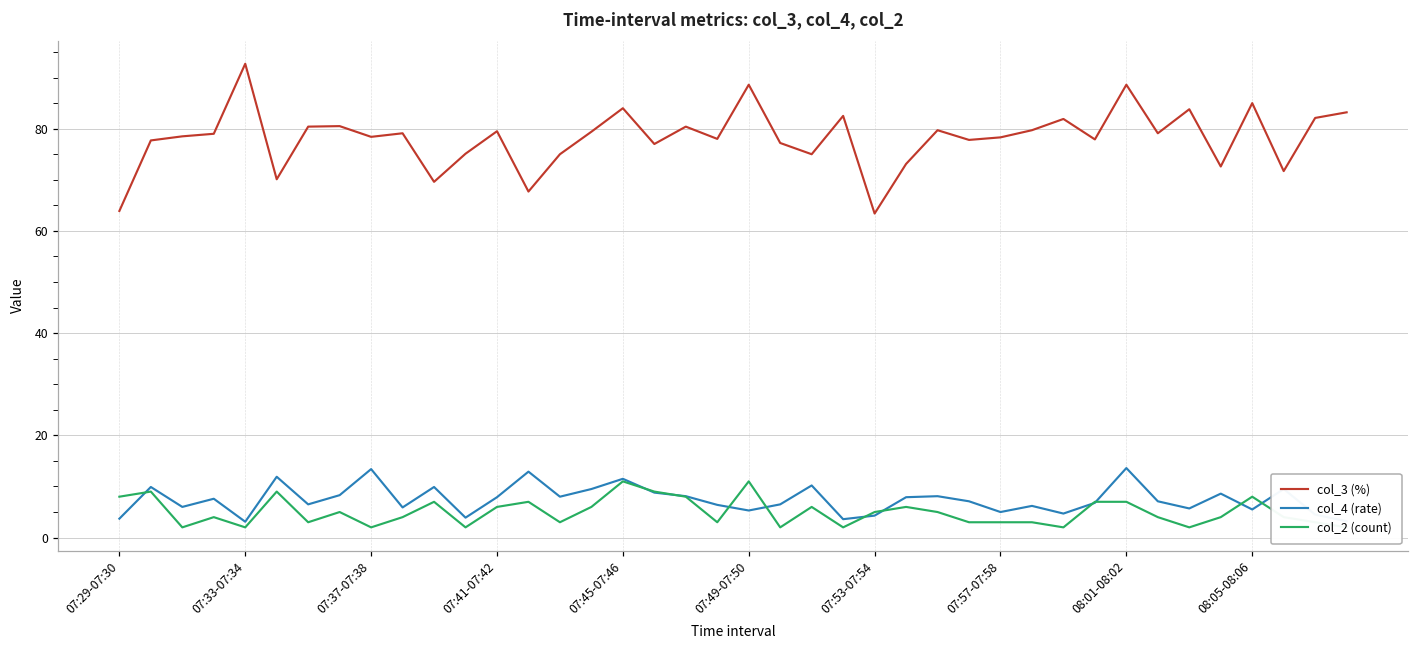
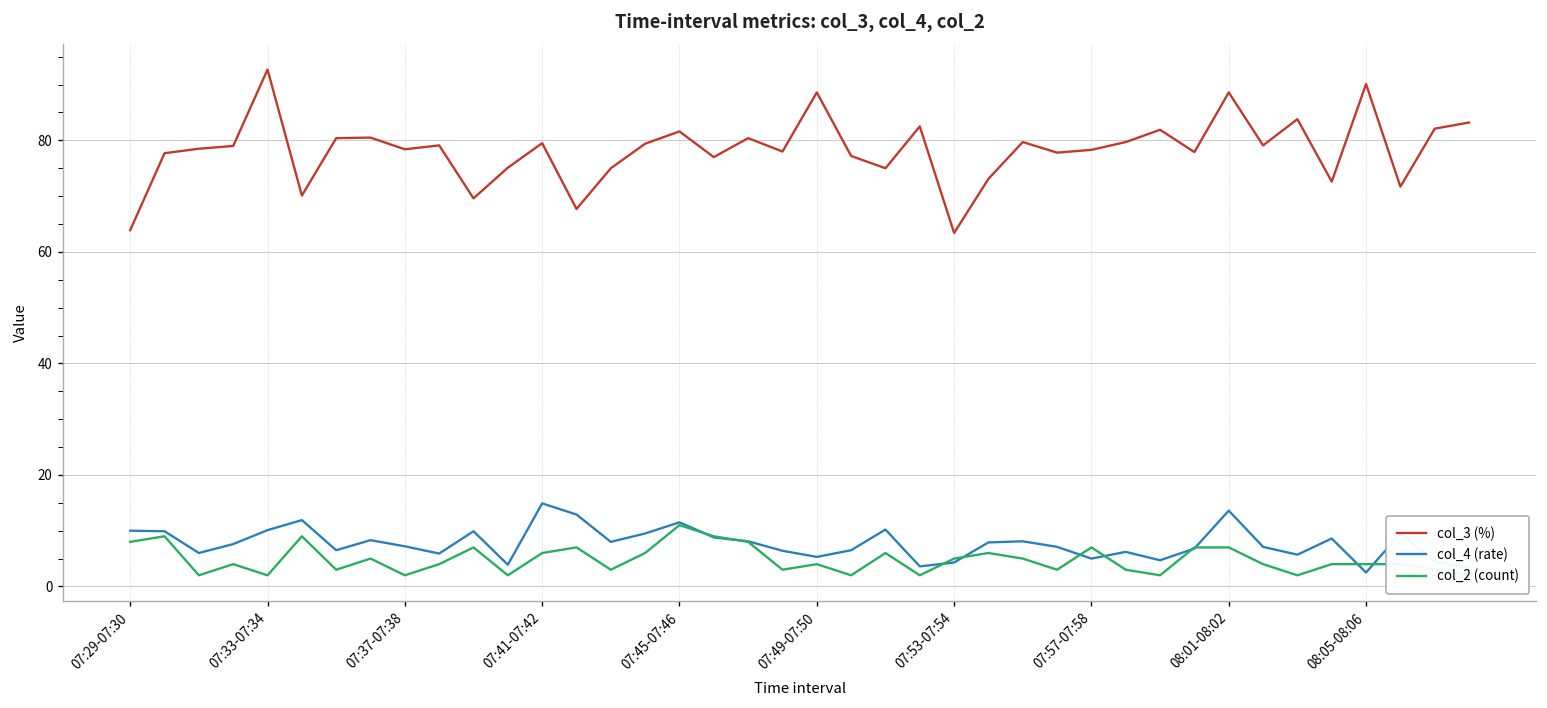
  {
    "col_3 (%)": {
      "07:29-07:30": 64,
      "07:33-07:34": 93,
      "07:37-07:38": 78,
      "07:41-07:42": 80,
-     "07:45-07:46": 84,
+     "07:45-07:46": 82,
      "07:49-07:50": 89,
      "07:53-07:54": 63,
      "07:57-07:58": 78,
      "08:01-08:02": 89,
-     "08:05-08:06": 85
+     "08:05-08:06": 90
    },
    "col_4 (rate)": {
-     "07:29-07:30": 4,
-     "07:33-07:34": 3,
-     "07:37-07:38": 13,
-     "07:41-07:42": 8,
+     "07:29-07:30": 10,
+     "07:33-07:34": 10,
+     "07:37-07:38": 7,
+     "07:41-07:42": 15,
      "07:49-07:50": 5,
      "07:53-07:54": 4,
      "07:57-07:58": 5,
      "08:01-08:02": 14,
-     "08:05-08:06": 6
+     "08:05-08:06": 3
    },
    "col_2 (count)": {
      "07:29-07:30": 8,
      "07:33-07:34": 2,
      "07:37-07:38": 2,
      "07:41-07:42": 6,
-     "07:49-07:50": 11,
+     "07:49-07:50": 4,
      "07:53-07:54": 5,
-     "07:57-07:58": 3,
+     "07:57-07:58": 7,
      "08:01-08:02": 7,
-     "08:05-08:06": 8
+     "08:05-08:06": 4
    }
  }
